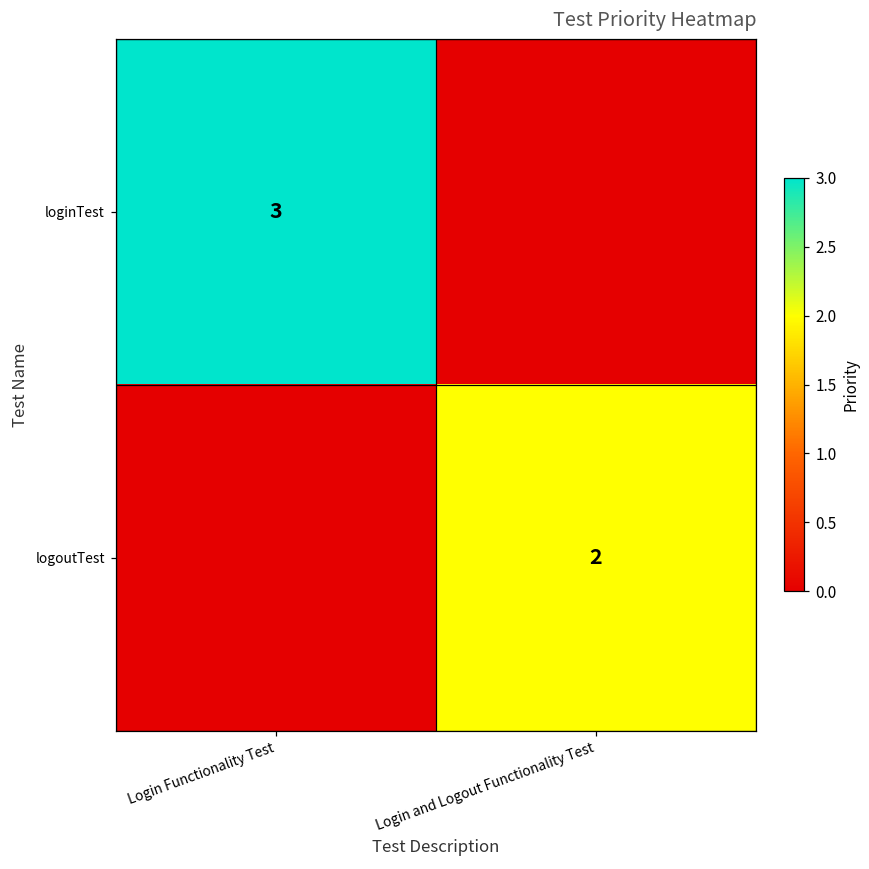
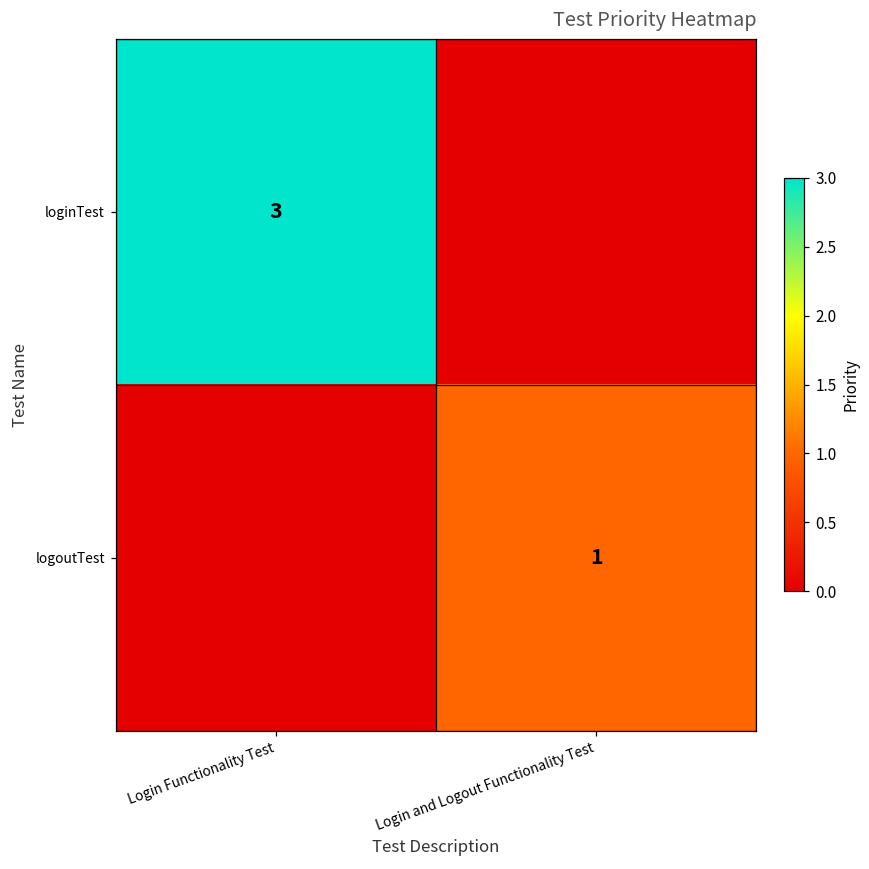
  {
    "loginTest": {
      "Login Functionality Test": 3
    },
    "logoutTest": {
-     "Login and Logout Functionality Test": 2
+     "Login and Logout Functionality Test": 1
    }
  }
